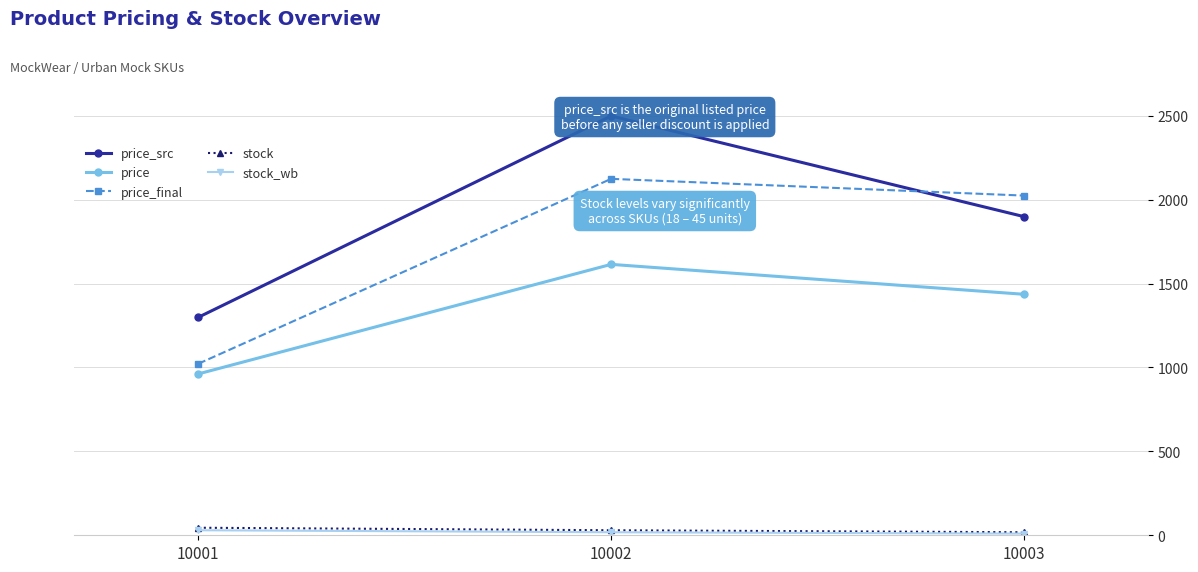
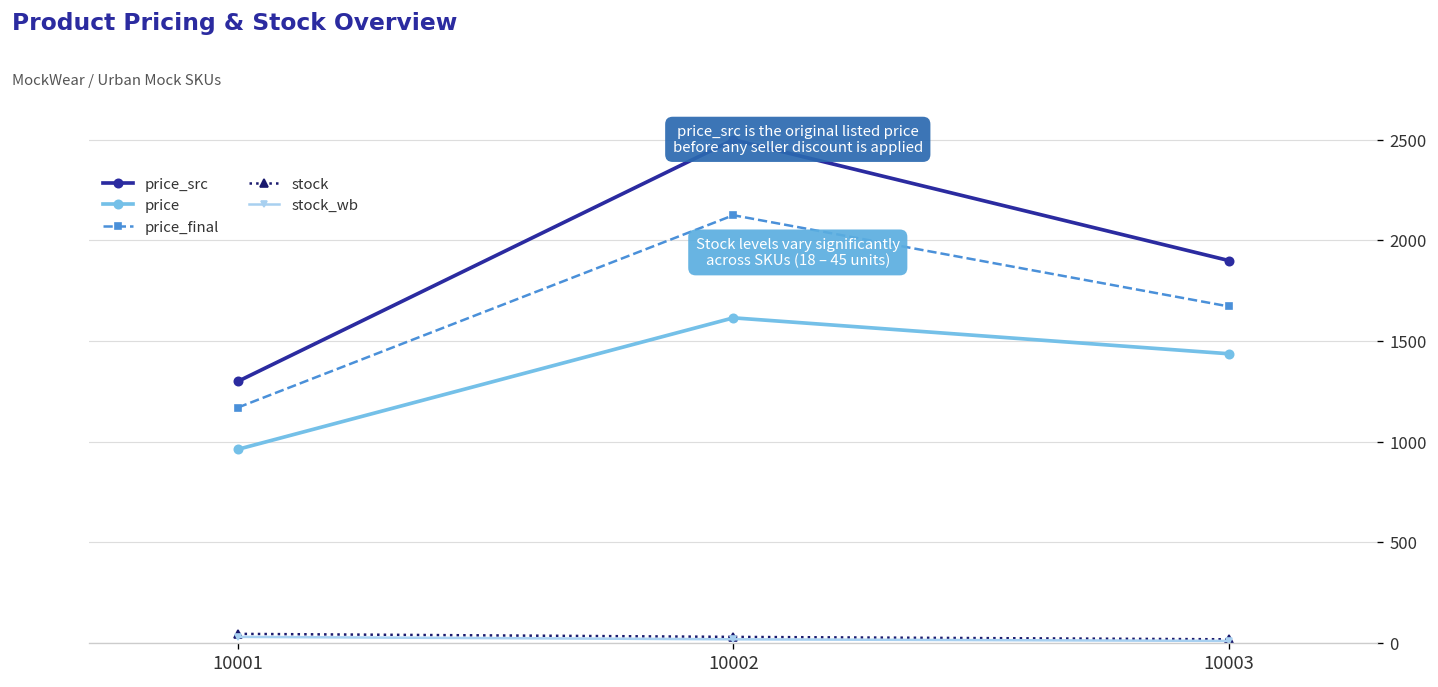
  {
    "price_final": {
-     "10001": 1020,
-     "10003": 2020
+     "10001": 1170,
+     "10003": 1670
    }
  }
